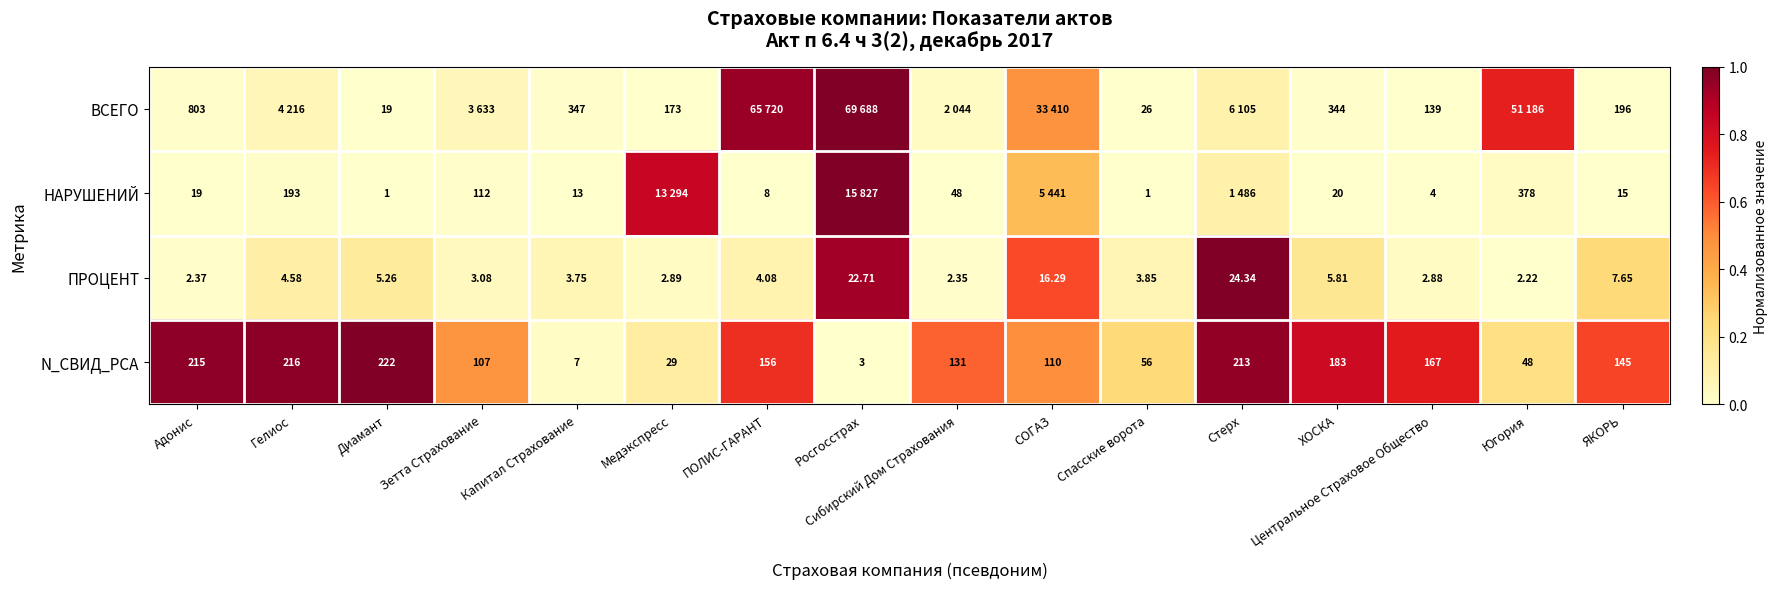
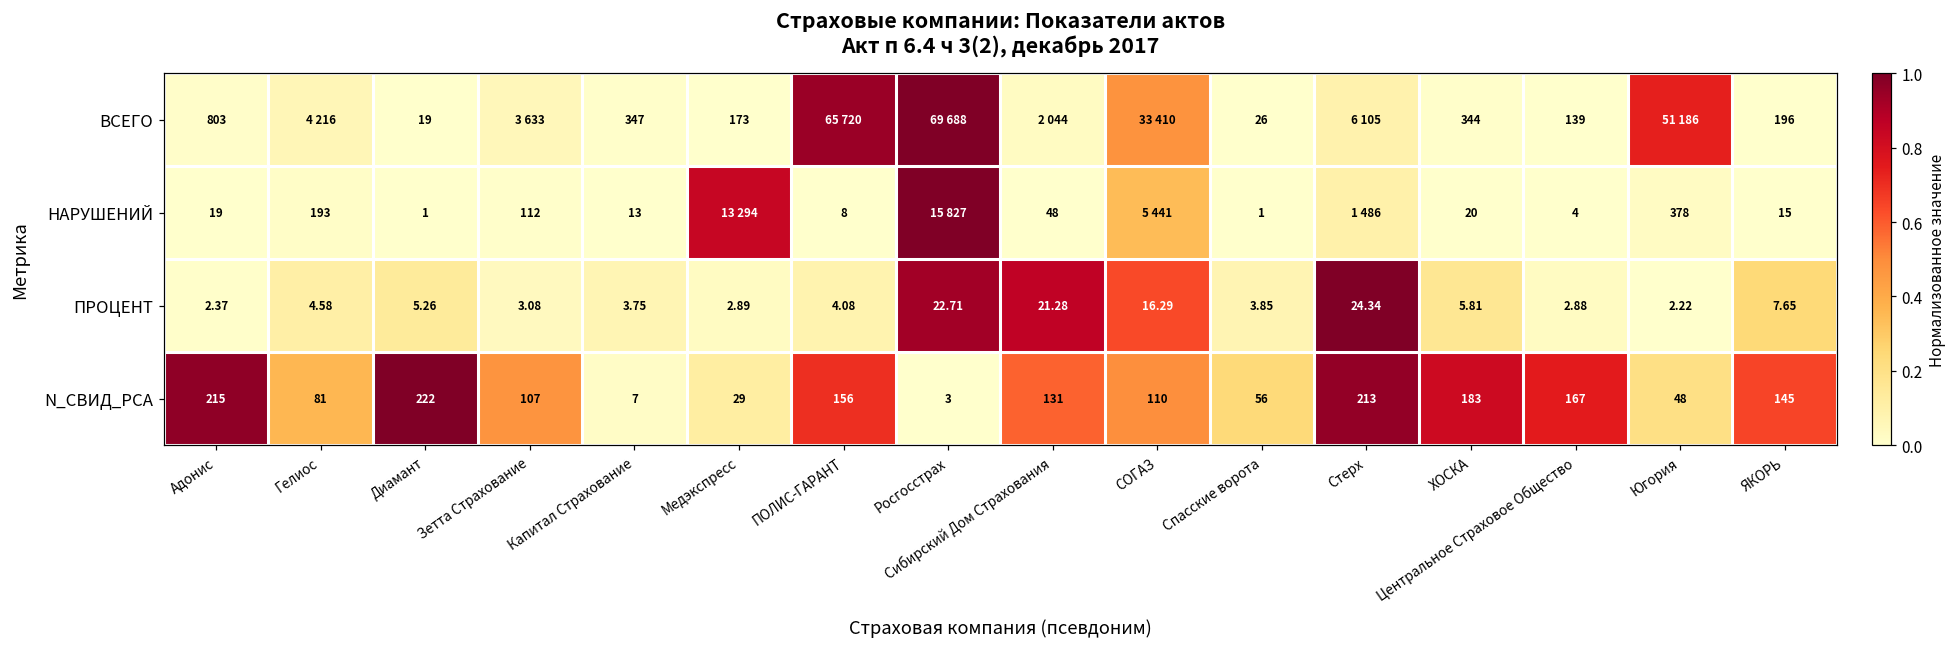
  {
    "ВСЕГО": {
      "Адонис": 803,
      "Диамант": 19,
      "Капитал Страхование": 347,
      "Медэкспресс": 173,
      "Спасские ворота": 26,
      "ХОСКА": 344,
      "Центральное Страховое Общество": 139,
      "ЯКОРЬ": 196
    },
    "НАРУШЕНИЙ": {
      "Адонис": 19,
      "Гелиос": 193,
      "Диамант": 1,
      "Зетта Страхование": 112,
      "Капитал Страхование": 13,
      "ПОЛИС-ГАРАНТ": 8,
      "Сибирский Дом Страхования": 48,
      "Спасские ворота": 1,
      "ХОСКА": 20,
      "Центральное Страховое Общество": 4,
      "Югория": 378,
      "ЯКОРЬ": 15
    },
    "ПРОЦЕНТ": {
      "Адонис": 2.37,
      "Гелиос": 4.58,
      "Диамант": 5.26,
      "Зетта Страхование": 3.08,
      "Капитал Страхование": 3.75,
      "Медэкспресс": 2.89,
      "ПОЛИС-ГАРАНТ": 4.08,
      "Росгосстрах": 22.71,
-     "Сибирский Дом Страхования": 2.35,
+     "Сибирский Дом Страхования": 21.28,
      "СОГАЗ": 16.29,
      "Спасские ворота": 3.85,
      "Стерх": 24.34,
      "ХОСКА": 5.81,
      "Центральное Страховое Общество": 2.88,
      "Югория": 2.22,
      "ЯКОРЬ": 7.65
    },
    "N_СВИД_РСА": {
      "Адонис": 215,
-     "Гелиос": 216,
+     "Гелиос": 81,
      "Диамант": 222,
      "Зетта Страхование": 107,
      "Капитал Страхование": 7,
      "Медэкспресс": 29,
      "ПОЛИС-ГАРАНТ": 156,
      "Росгосстрах": 3,
      "Сибирский Дом Страхования": 131,
      "СОГАЗ": 110,
      "Спасские ворота": 56,
      "Стерх": 213,
      "ХОСКА": 183,
      "Центральное Страховое Общество": 167,
      "Югория": 48,
      "ЯКОРЬ": 145
    }
  }
